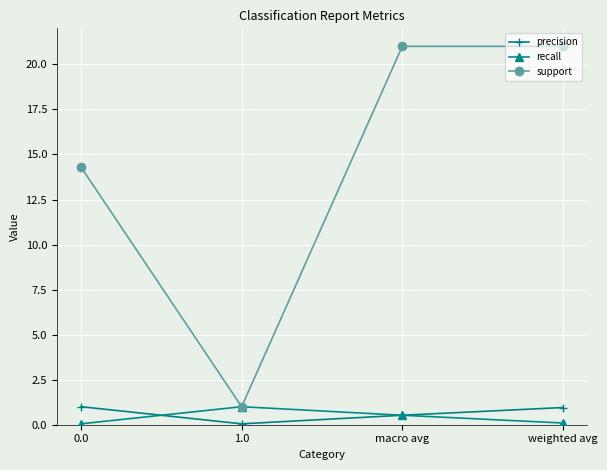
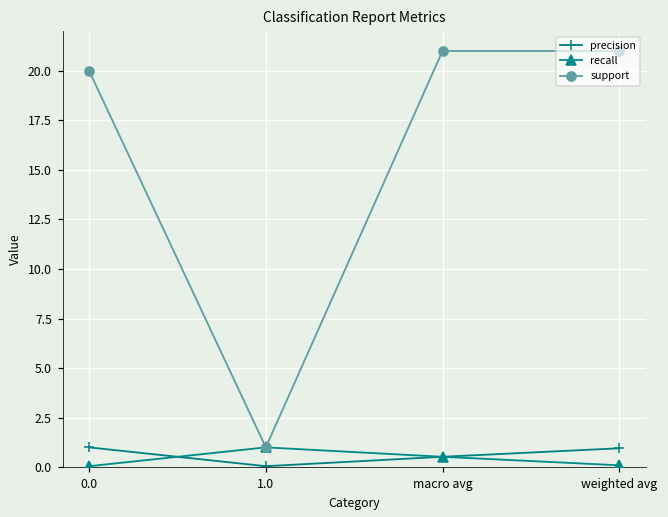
  {
    "support": {
-     "0.0": 14.3,
+     "0.0": 20.0,
      "macro avg": 21.0
    }
  }
